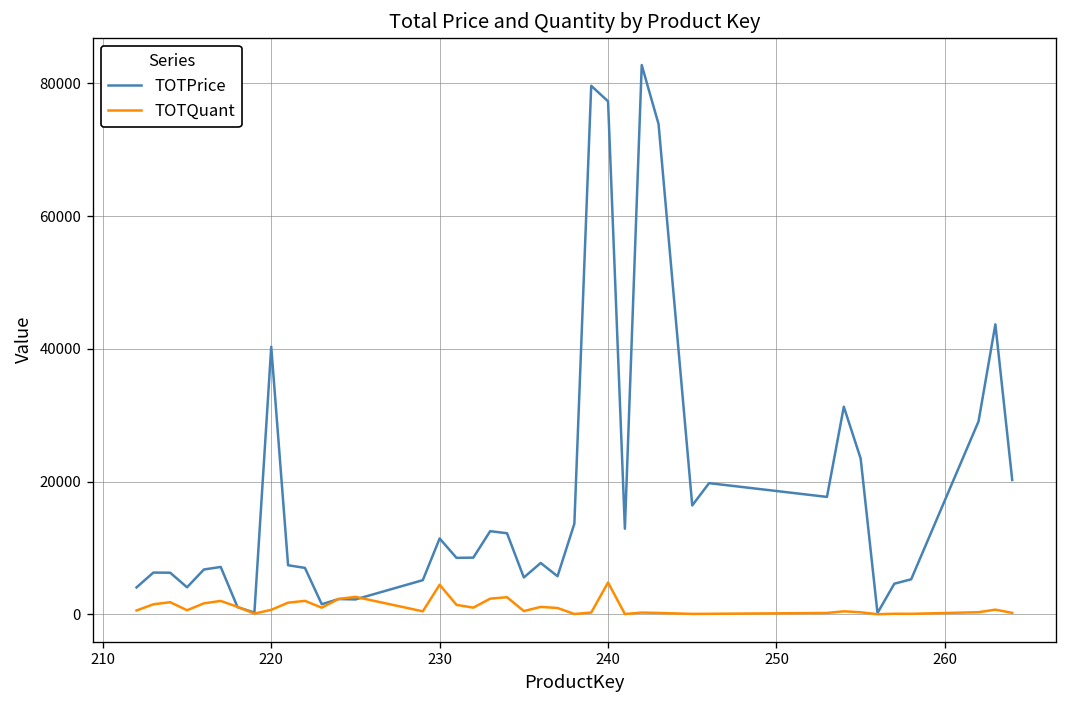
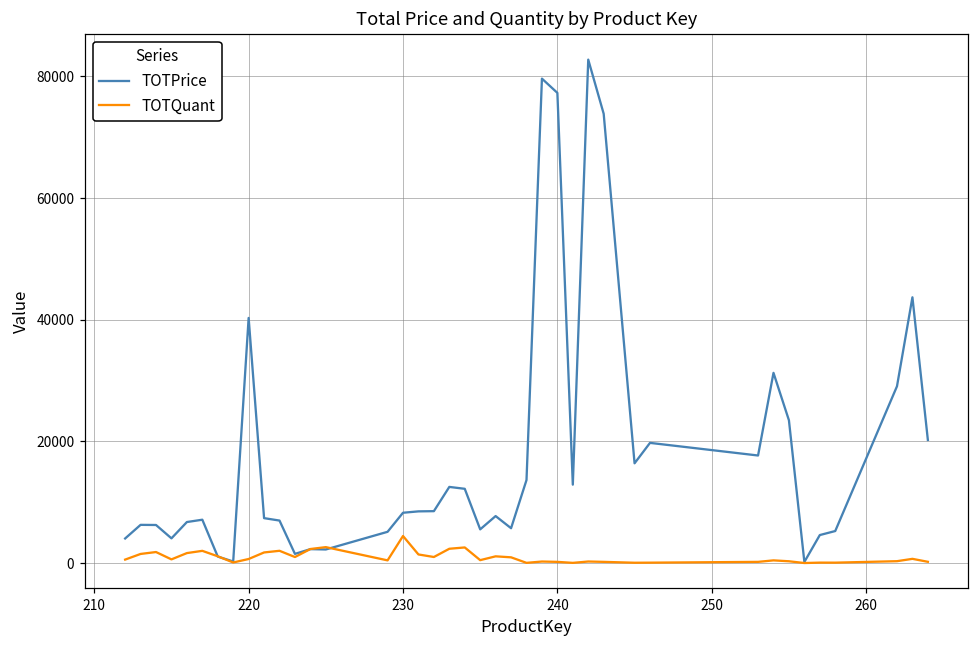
  {
    "TOTPrice": {
      "220": 40000,
-     "230": 11000,
+     "230": 8000,
      "240": 77000
    },
    "TOTQuant": {
      "220": 1000,
      "230": 4000,
-     "240": 5000
+     "240": 0
    }
  }
